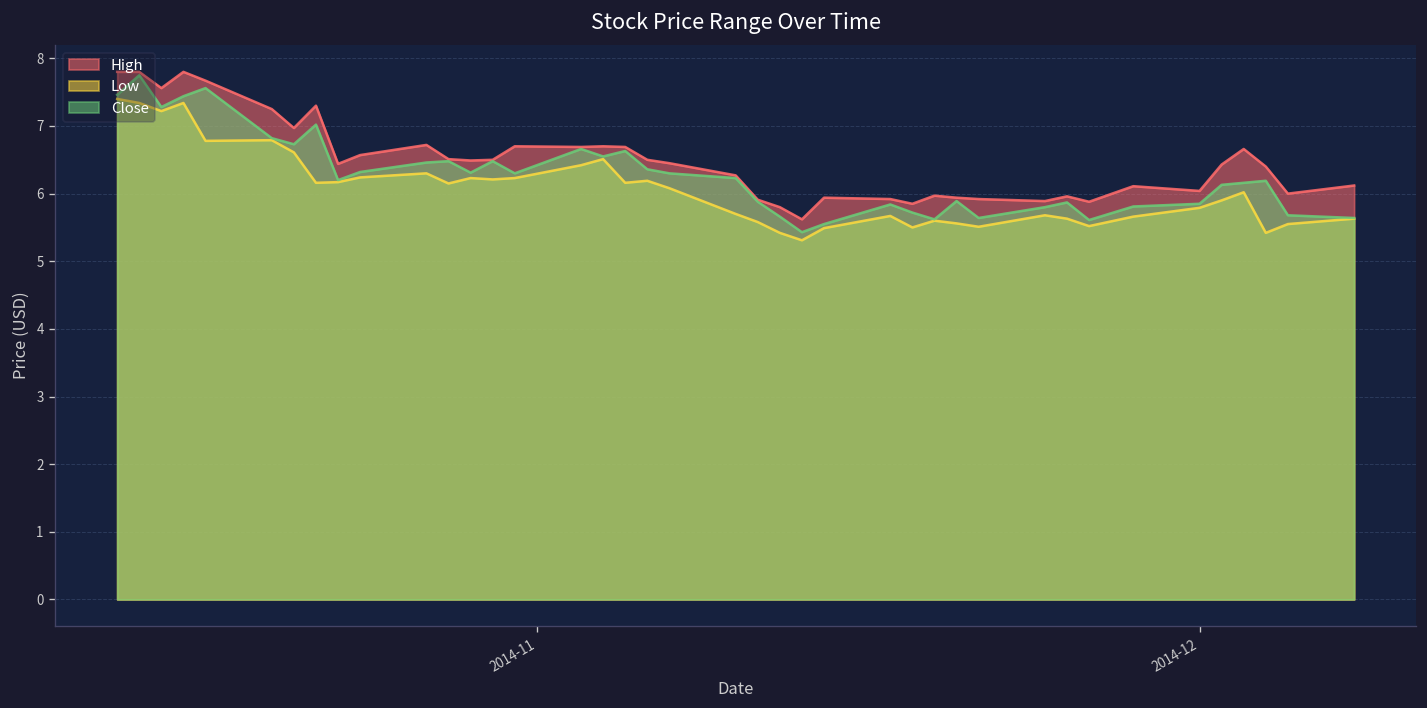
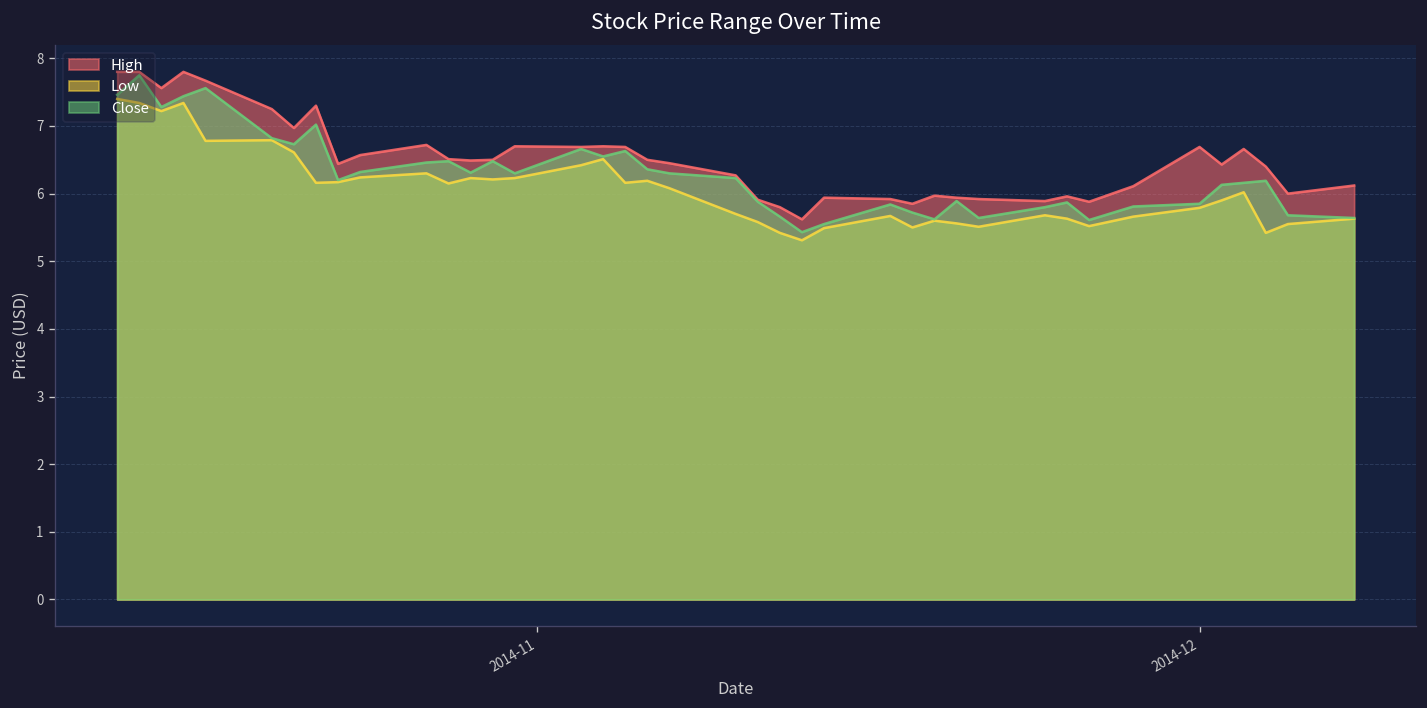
  {
    "High": {
-     "2014-12": 6.0
+     "2014-12": 6.7
    },
    "Low": {
      "2014-12": 5.8
    },
    "Close": {
      "2014-12": 5.9
    }
  }
